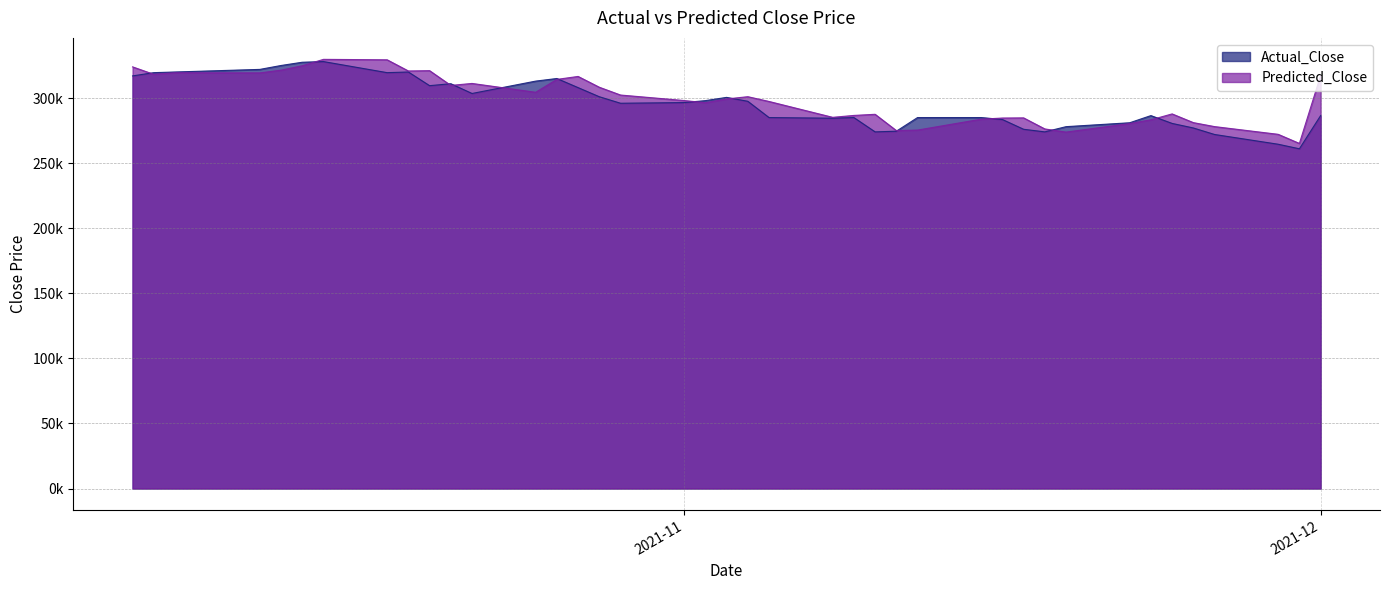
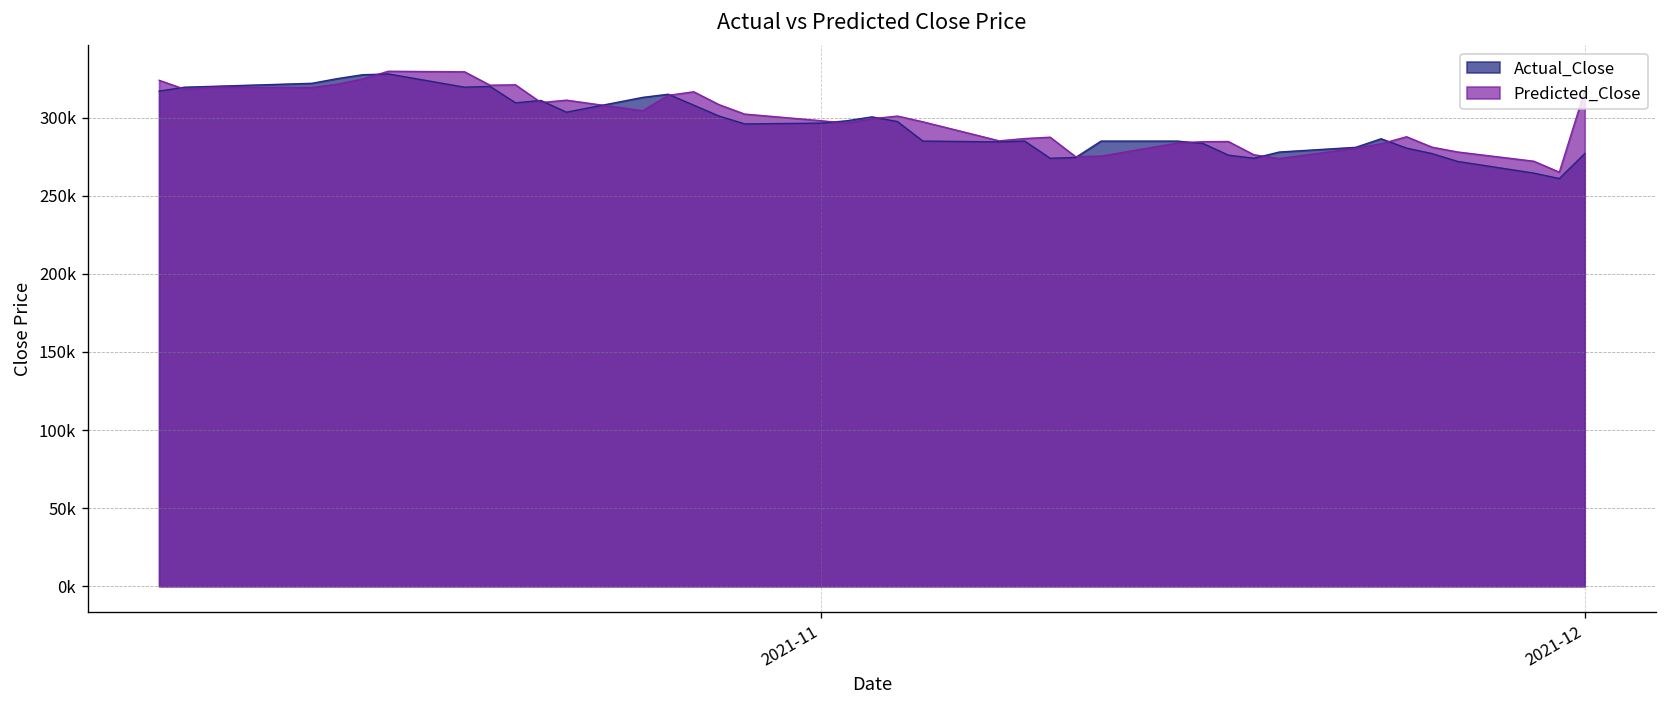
  {
    "Actual_Close": {
-     "2021-12": 286000
+     "2021-12": 277000
    }
  }
